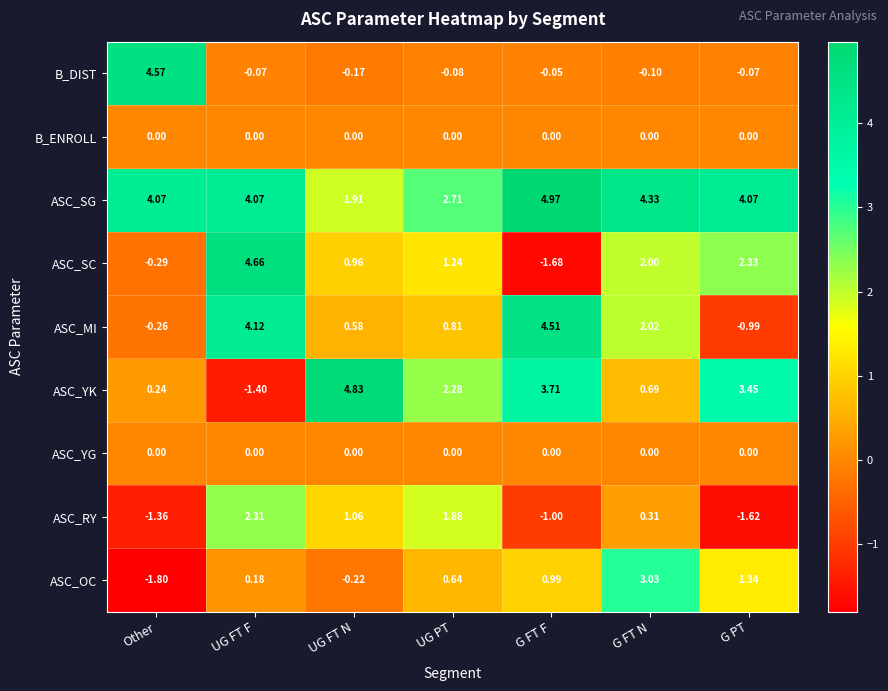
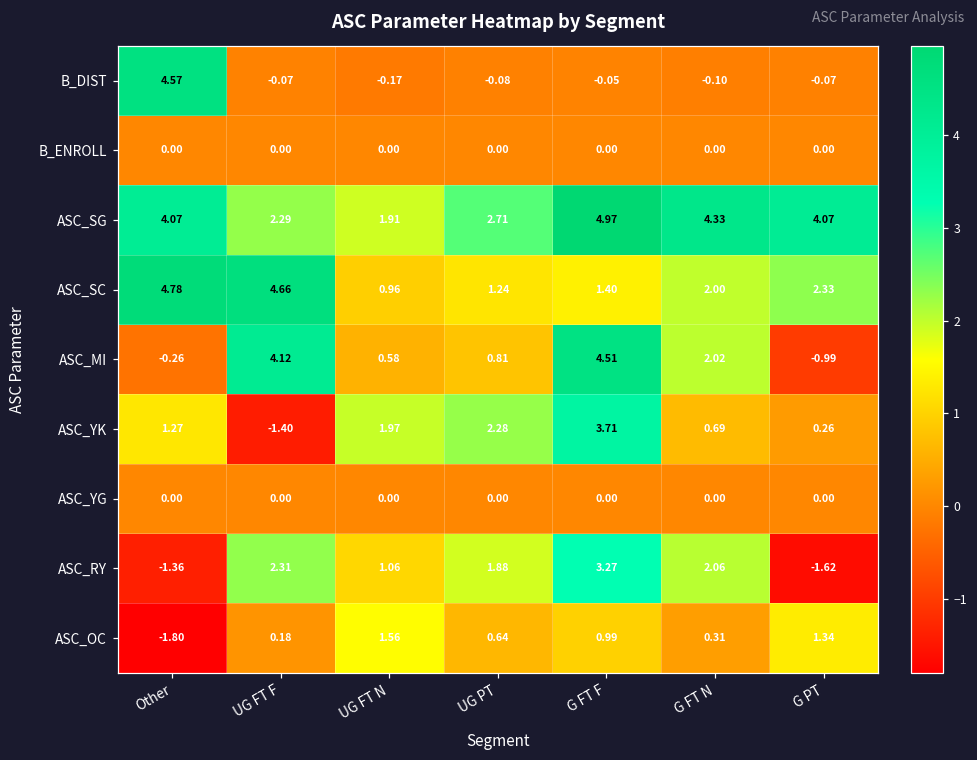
  {
    "B_DIST": {
      "Other": 4.57,
      "UG FT F": -0.07,
      "UG FT N": -0.17,
      "UG PT": -0.08,
      "G FT F": -0.05,
      "G FT N": -0.10,
      "G PT": -0.07
    },
    "B_ENROLL": {
      "Other": 0.00,
      "UG FT F": 0.00,
      "UG FT N": 0.00,
      "UG PT": 0.00,
      "G FT F": 0.00,
      "G FT N": 0.00,
      "G PT": 0.00
    },
    "ASC_SG": {
      "Other": 4.07,
-     "UG FT F": 4.07,
+     "UG FT F": 2.29,
      "UG FT N": 1.91,
      "UG PT": 2.71,
      "G FT F": 4.97,
      "G FT N": 4.33,
      "G PT": 4.07
    },
    "ASC_SC": {
-     "Other": -0.29,
+     "Other": 4.78,
      "UG FT F": 4.66,
      "UG FT N": 0.96,
      "UG PT": 1.24,
-     "G FT F": -1.68,
+     "G FT F": 1.40,
      "G FT N": 2.00,
      "G PT": 2.33
    },
    "ASC_MI": {
      "Other": -0.26,
      "UG FT F": 4.12,
      "UG FT N": 0.58,
      "UG PT": 0.81,
      "G FT F": 4.51,
      "G FT N": 2.02,
      "G PT": -0.99
    },
    "ASC_YK": {
-     "Other": 0.24,
+     "Other": 1.27,
      "UG FT F": -1.40,
-     "UG FT N": 4.83,
+     "UG FT N": 1.97,
      "UG PT": 2.28,
      "G FT F": 3.71,
      "G FT N": 0.69,
-     "G PT": 3.45
+     "G PT": 0.26
    },
    "ASC_YG": {
      "Other": 0.00,
      "UG FT F": 0.00,
      "UG FT N": 0.00,
      "UG PT": 0.00,
      "G FT F": 0.00,
      "G FT N": 0.00,
      "G PT": 0.00
    },
    "ASC_RY": {
      "Other": -1.36,
      "UG FT F": 2.31,
      "UG FT N": 1.06,
      "UG PT": 1.88,
-     "G FT F": -1.00,
-     "G FT N": 0.31,
+     "G FT F": 3.27,
+     "G FT N": 2.06,
      "G PT": -1.62
    },
    "ASC_OC": {
      "Other": -1.80,
      "UG FT F": 0.18,
-     "UG FT N": -0.22,
+     "UG FT N": 1.56,
      "UG PT": 0.64,
      "G FT F": 0.99,
-     "G FT N": 3.03,
+     "G FT N": 0.31,
      "G PT": 1.34
    }
  }
